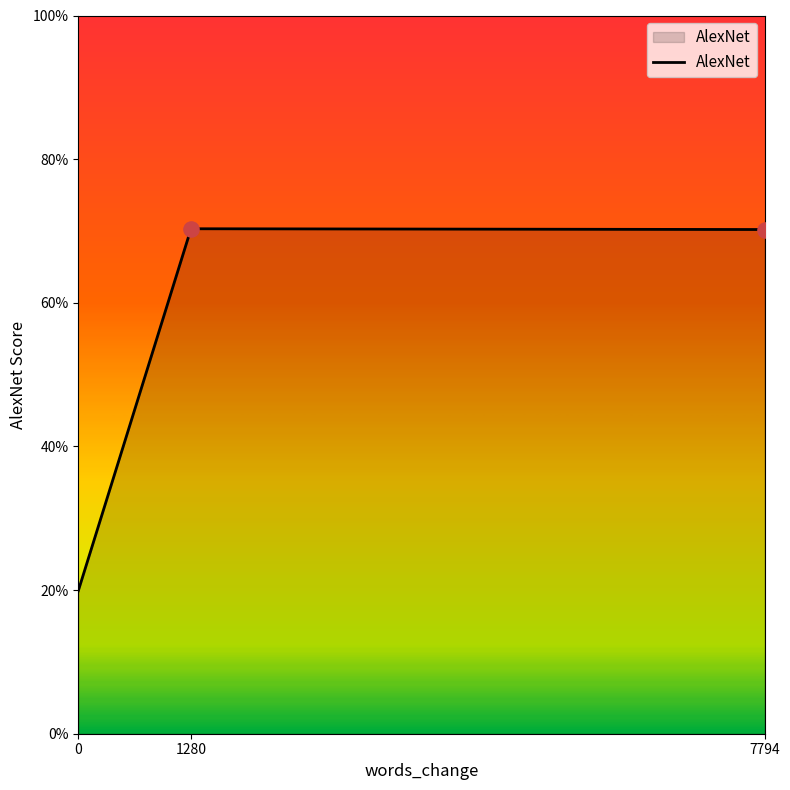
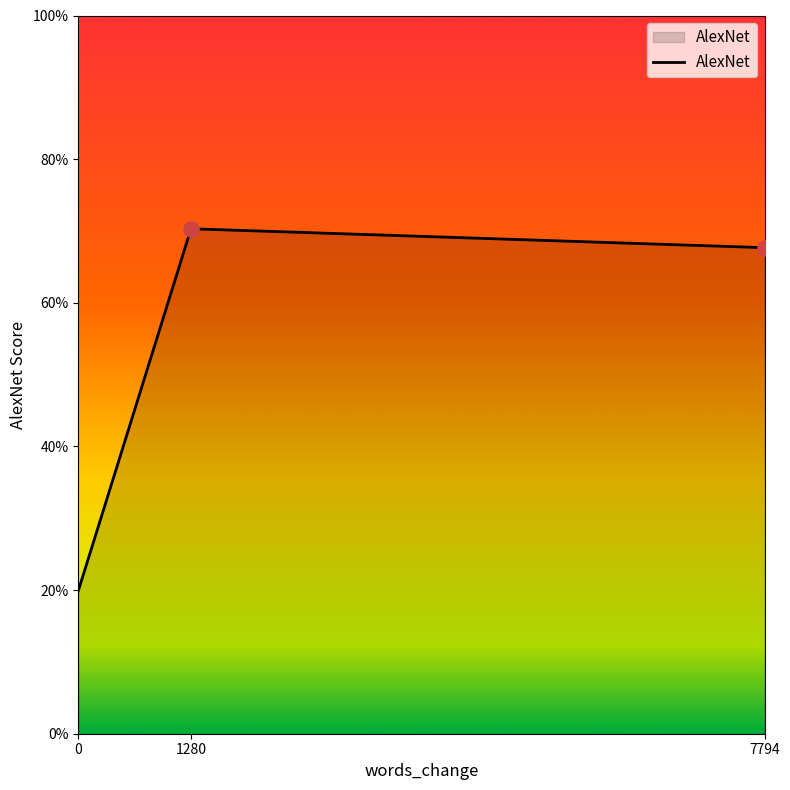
  {
    "AlexNet": {
      "0": "20%",
-     "7794": "70%"
+     "7794": "68%"
    }
  }
